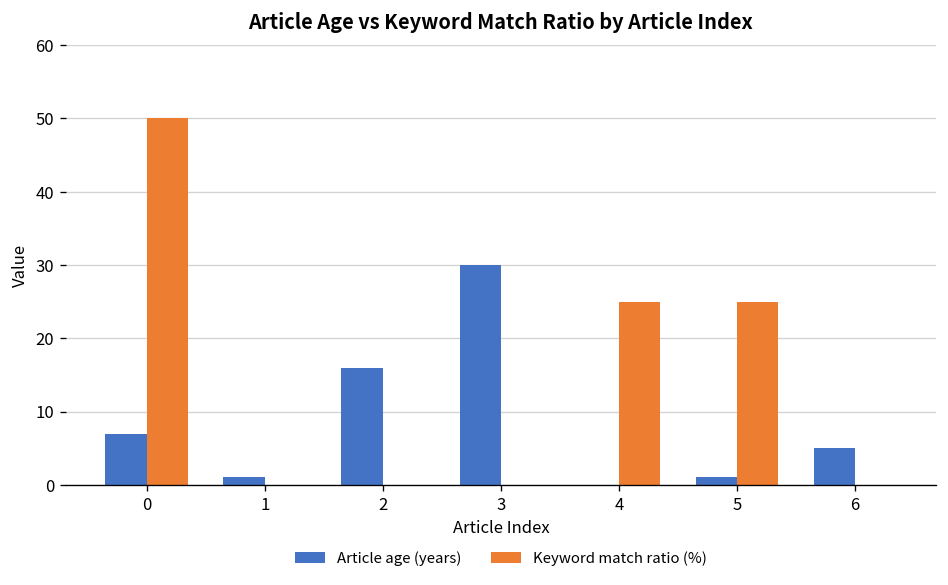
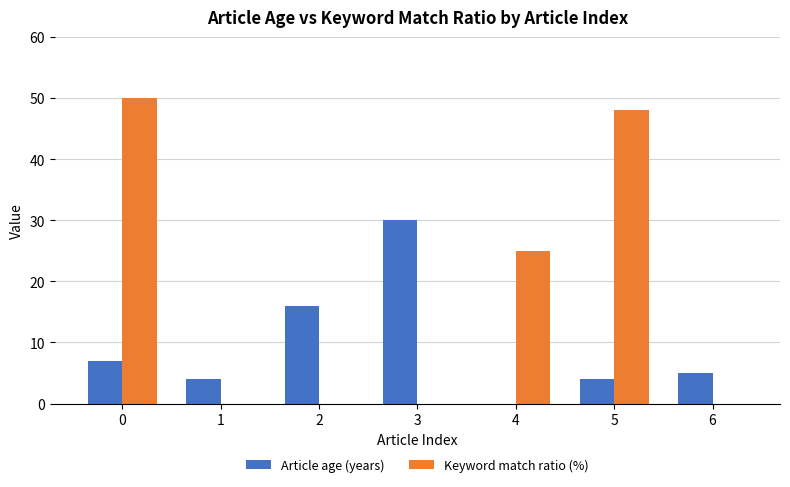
  {
    "Article age (years)": {
      "0": 7,
-     "1": 1,
+     "1": 4,
      "2": 16,
      "3": 30,
      "4": 0,
-     "5": 1,
+     "5": 4,
      "6": 5
    },
    "Keyword match ratio (%)": {
      "0": 50,
      "1": 0,
      "2": 0,
      "3": 0,
      "4": 25,
-     "5": 25,
+     "5": 48,
      "6": 0
    }
  }
